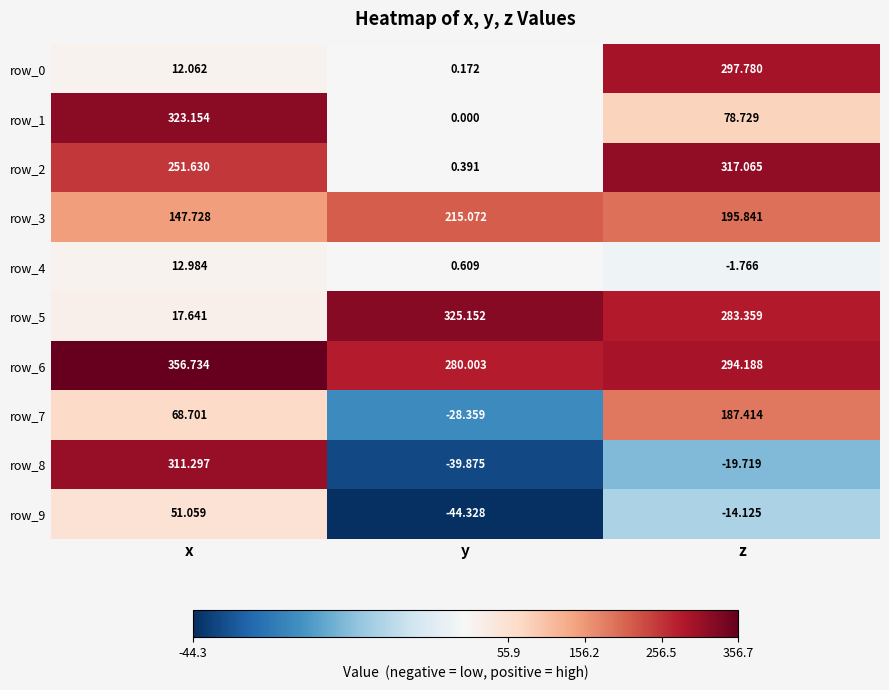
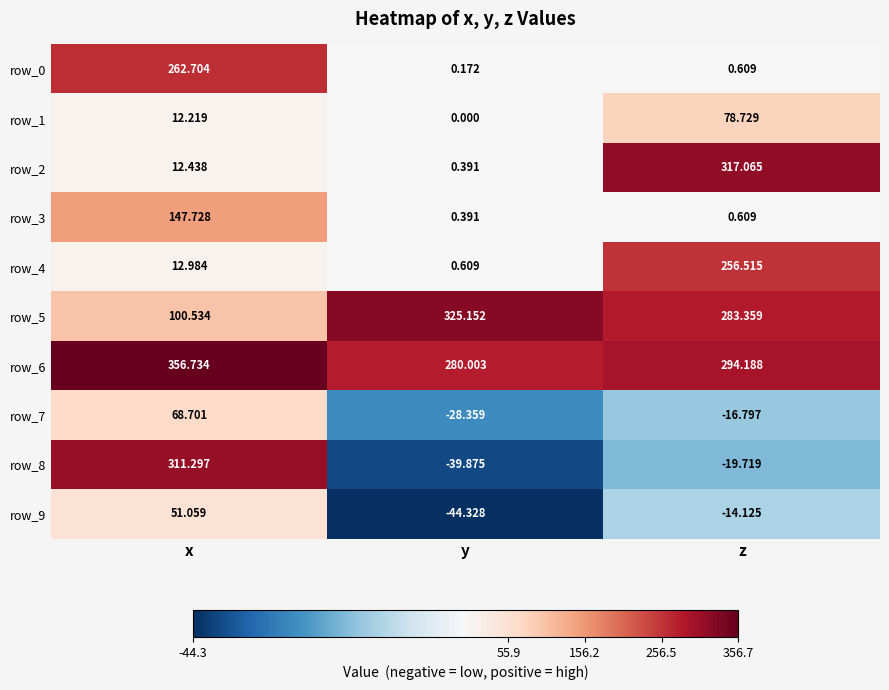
  {
    "row_0": {
-     "x": 12.062,
+     "x": 262.704,
      "y": 0.172,
-     "z": 297.780
+     "z": 0.609
    },
    "row_1": {
-     "x": 323.154,
+     "x": 12.219,
      "y": 0.000,
      "z": 78.729
    },
    "row_2": {
-     "x": 251.630,
+     "x": 12.438,
      "y": 0.391,
      "z": 317.065
    },
    "row_3": {
      "x": 147.728,
-     "y": 215.072,
-     "z": 195.841
+     "y": 0.391,
+     "z": 0.609
    },
    "row_4": {
      "x": 12.984,
      "y": 0.609,
-     "z": -1.766
+     "z": 256.515
    },
    "row_5": {
-     "x": 17.641,
+     "x": 100.534,
      "y": 325.152,
      "z": 283.359
    },
    "row_6": {
      "x": 356.734,
      "y": 280.003,
      "z": 294.188
    },
    "row_7": {
      "x": 68.701,
      "y": -28.359,
-     "z": 187.414
+     "z": -16.797
    },
    "row_8": {
      "x": 311.297,
      "y": -39.875,
      "z": -19.719
    },
    "row_9": {
      "x": 51.059,
      "y": -44.328,
      "z": -14.125
    }
  }
